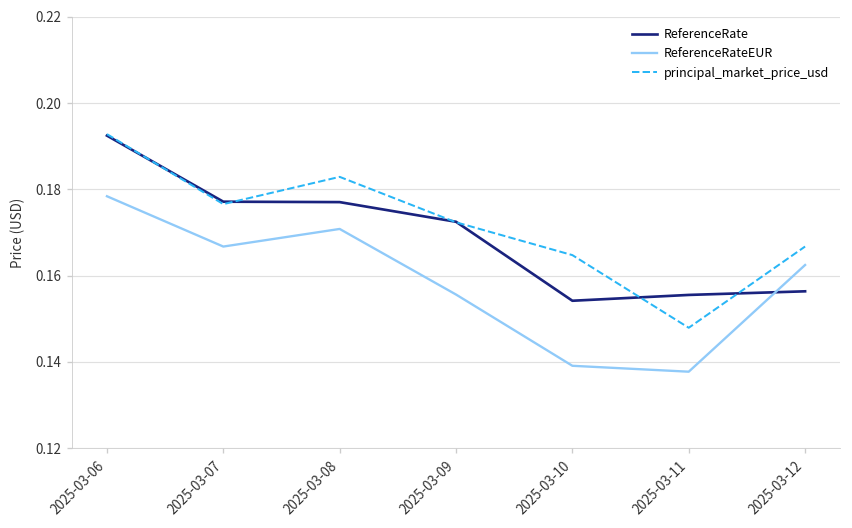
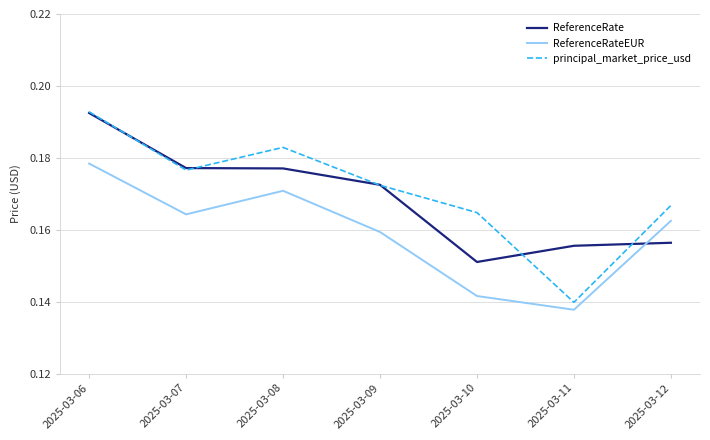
  {
    "ReferenceRate": {
      "2025-03-08": 0.177,
-     "2025-03-10": 0.154,
+     "2025-03-10": 0.151,
      "2025-03-11": 0.156,
      "2025-03-12": 0.156
    },
    "ReferenceRateEUR": {
      "2025-03-06": 0.178,
-     "2025-03-07": 0.167,
+     "2025-03-07": 0.164,
      "2025-03-08": 0.171,
-     "2025-03-09": 0.156,
-     "2025-03-10": 0.139,
+     "2025-03-09": 0.159,
+     "2025-03-10": 0.142,
      "2025-03-11": 0.138,
      "2025-03-12": 0.162
    },
    "principal_market_price_usd": {
      "2025-03-08": 0.183,
      "2025-03-10": 0.165,
-     "2025-03-11": 0.148,
+     "2025-03-11": 0.140,
      "2025-03-12": 0.167
    }
  }
